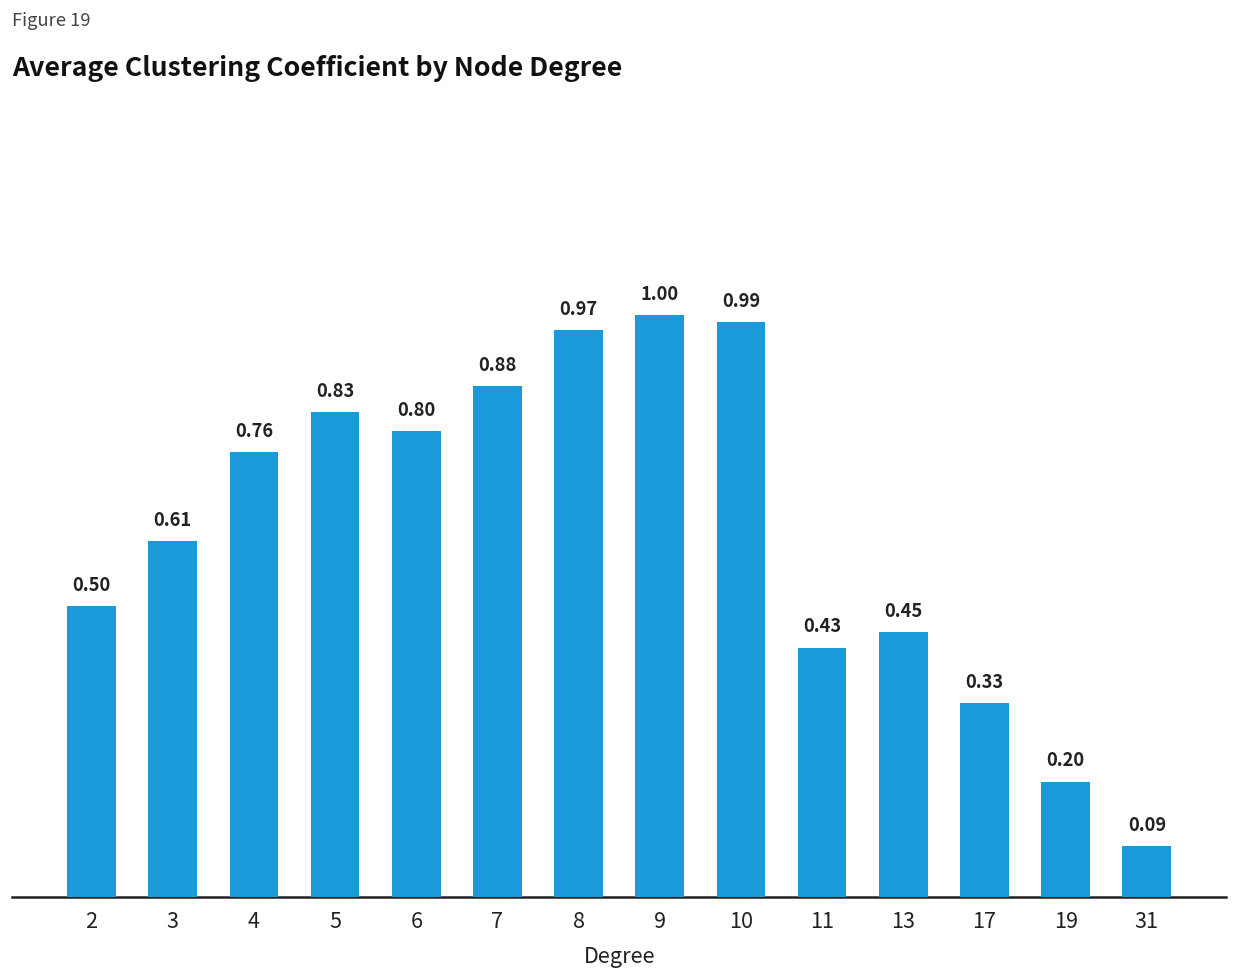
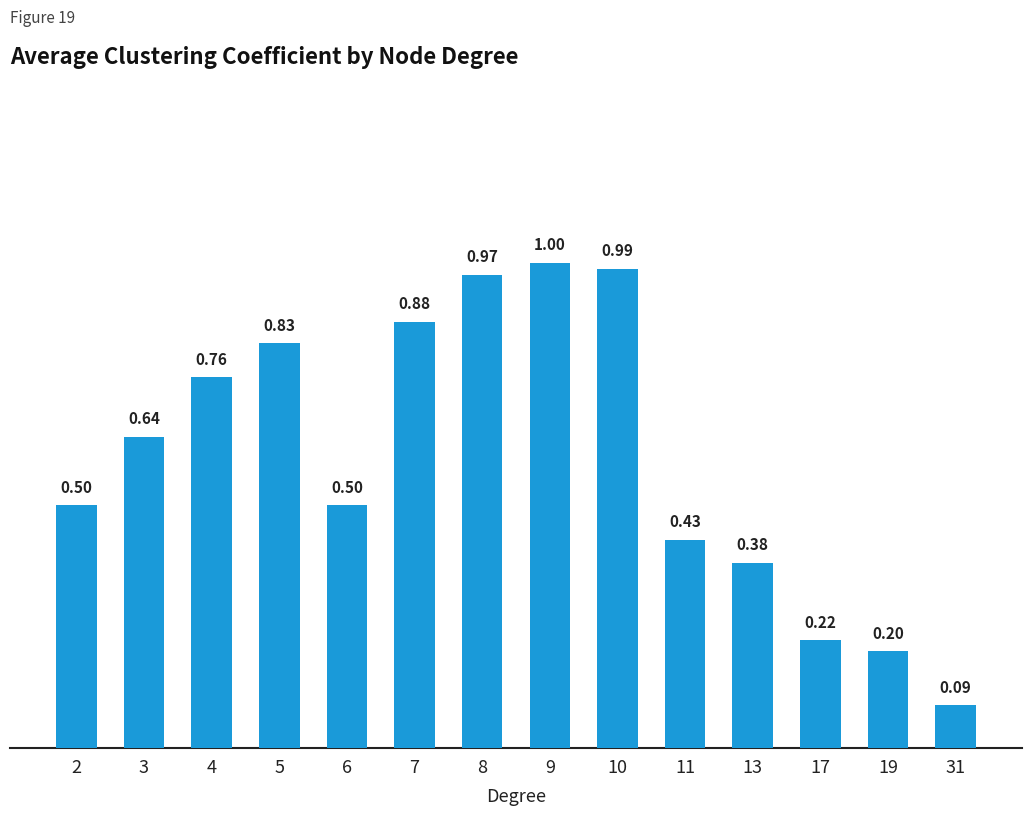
  {
    "2": 0.50,
-   "3": 0.61,
+   "3": 0.64,
    "4": 0.76,
    "5": 0.83,
-   "6": 0.80,
+   "6": 0.50,
    "7": 0.88,
    "8": 0.97,
    "9": 1.00,
    "10": 0.99,
    "11": 0.43,
-   "13": 0.45,
-   "17": 0.33,
+   "13": 0.38,
+   "17": 0.22,
    "19": 0.20,
    "31": 0.09
  }
